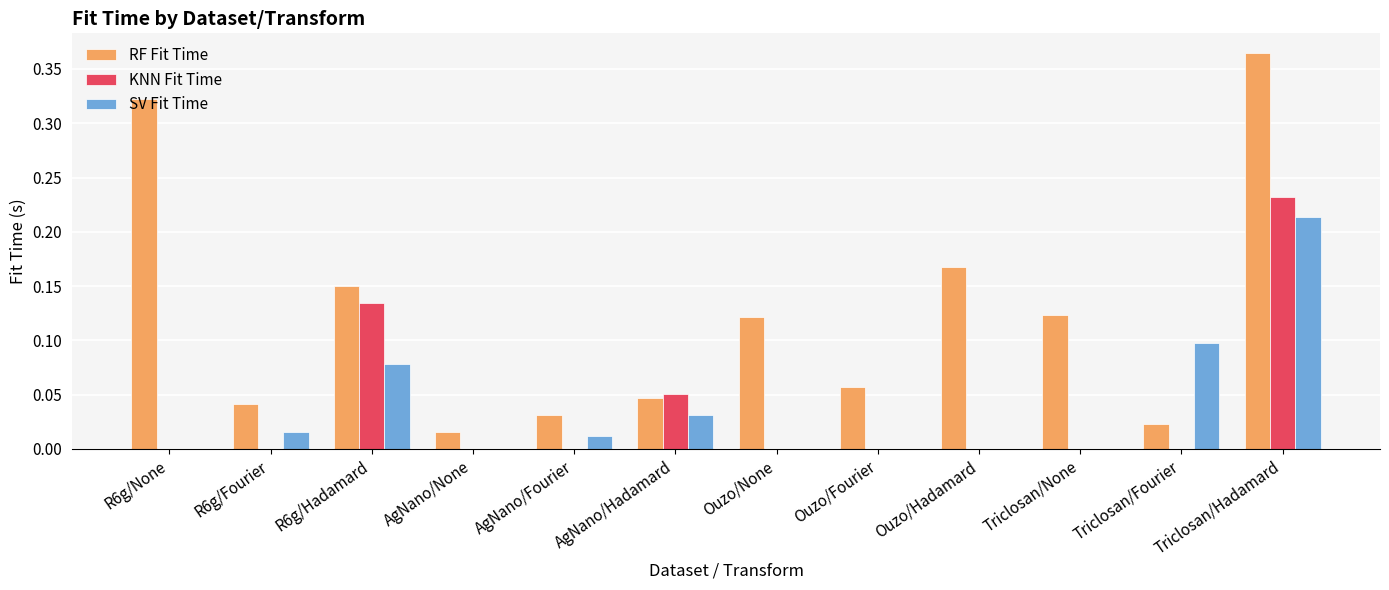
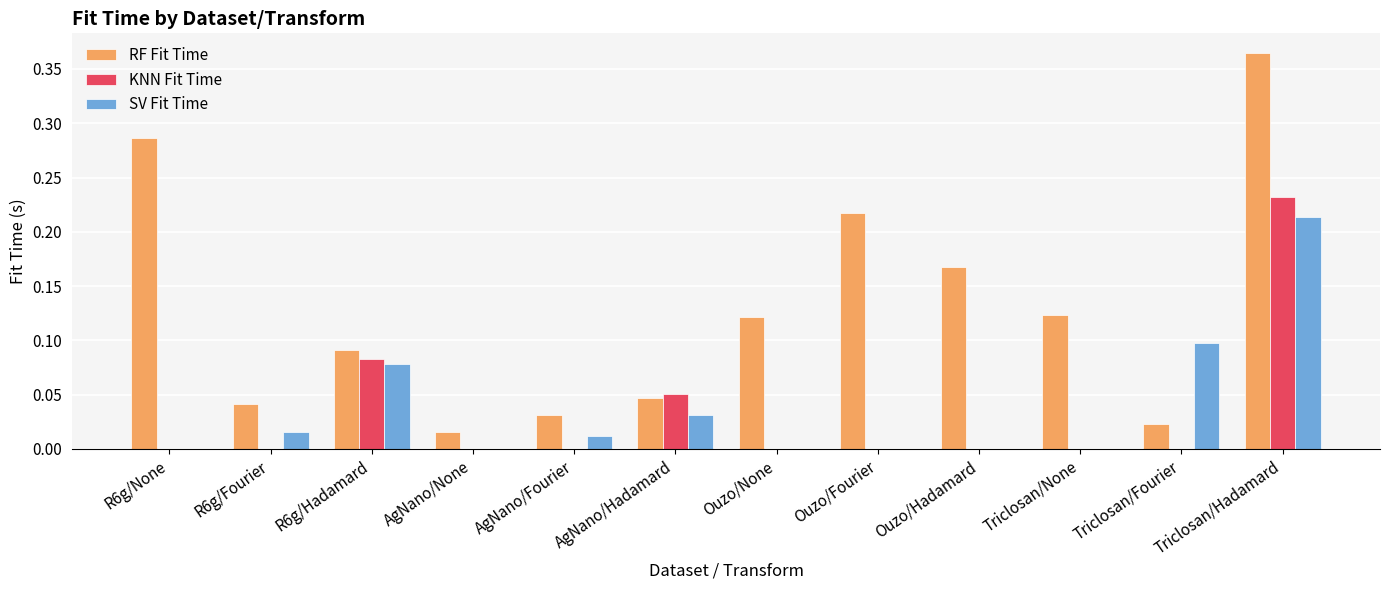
  {
    "RF Fit Time": {
-     "R6g/None": 0.323,
+     "R6g/None": 0.286,
      "R6g/Fourier": 0.042,
-     "R6g/Hadamard": 0.150,
+     "R6g/Hadamard": 0.091,
      "AgNano/None": 0.016,
      "AgNano/Fourier": 0.031,
      "AgNano/Hadamard": 0.047,
      "Ouzo/None": 0.121,
-     "Ouzo/Fourier": 0.057,
+     "Ouzo/Fourier": 0.218,
      "Ouzo/Hadamard": 0.167,
      "Triclosan/None": 0.123,
      "Triclosan/Fourier": 0.023,
      "Triclosan/Hadamard": 0.365
    },
    "KNN Fit Time": {
      "R6g/None": 0.000,
      "R6g/Fourier": 0.000,
-     "R6g/Hadamard": 0.134,
+     "R6g/Hadamard": 0.083,
      "AgNano/None": 0.000,
      "AgNano/Fourier": 0.000,
      "AgNano/Hadamard": 0.051,
      "Ouzo/None": 0.000,
      "Ouzo/Fourier": 0.000,
      "Ouzo/Hadamard": 0.000,
      "Triclosan/None": 0.000,
      "Triclosan/Fourier": 0.000,
      "Triclosan/Hadamard": 0.232
    },
    "SV Fit Time": {
      "R6g/None": 0.000,
      "R6g/Fourier": 0.016,
      "R6g/Hadamard": 0.078,
      "AgNano/None": 0.000,
      "AgNano/Fourier": 0.012,
      "AgNano/Hadamard": 0.031,
      "Ouzo/None": 0.000,
      "Ouzo/Fourier": 0.000,
      "Ouzo/Hadamard": 0.000,
      "Triclosan/None": 0.000,
      "Triclosan/Fourier": 0.098,
      "Triclosan/Hadamard": 0.214
    }
  }
